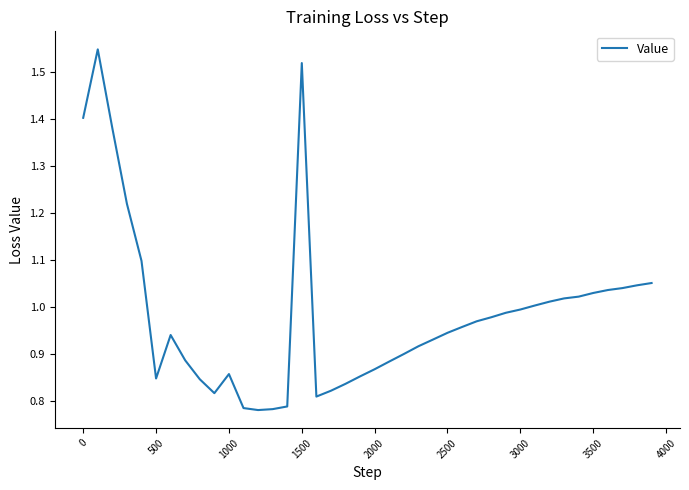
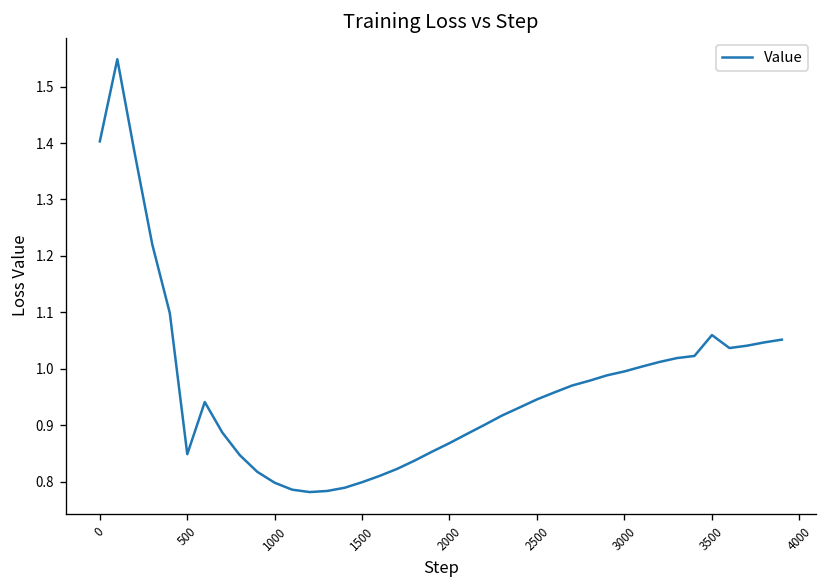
  {
    "0": 1.40,
    "500": 0.85,
-   "1000": 0.86,
-   "1500": 1.52,
+   "1000": 0.80,
+   "1500": 0.80,
    "2000": 0.87,
    "2500": 0.95,
    "3000": 1.00,
-   "3500": 1.03
+   "3500": 1.06
  }
